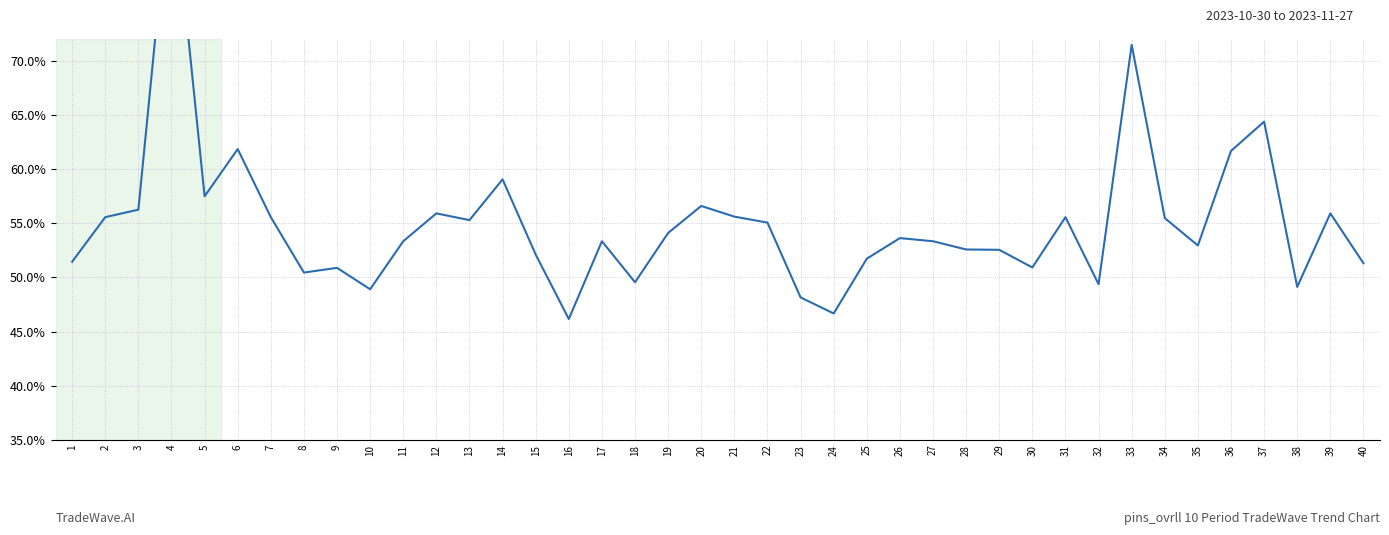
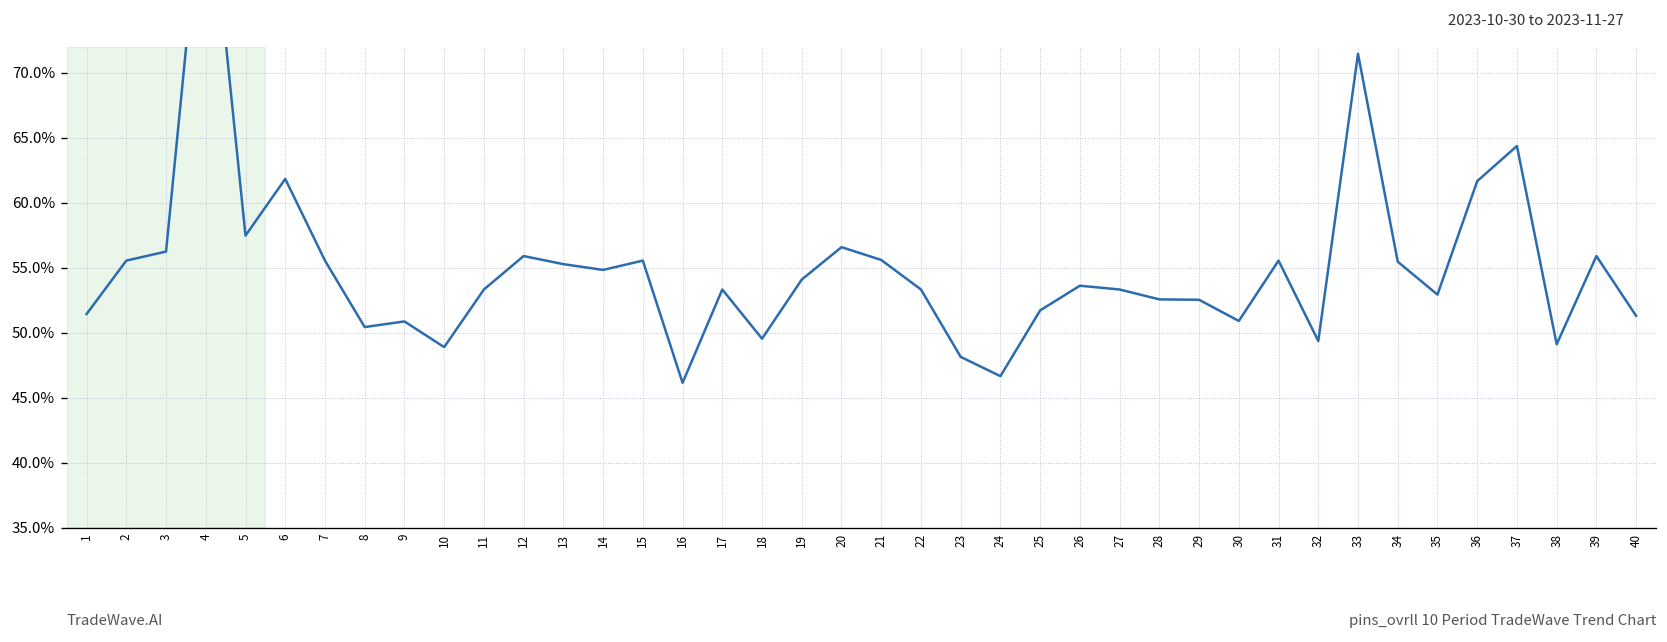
  {
    "1": "51.4%",
    "2": "55.6%",
    "3": "56.3%",
    "5": "57.5%",
    "6": "61.8%",
    "7": "55.6%",
    "8": "50.4%",
    "9": "50.9%",
    "10": "48.9%",
    "11": "53.3%",
    "12": "55.9%",
    "13": "55.3%",
-   "14": "59.0%",
-   "15": "52.1%",
+   "14": "54.8%",
+   "15": "55.6%",
    "16": "46.2%",
    "17": "53.3%",
    "18": "49.5%",
    "19": "54.1%",
    "20": "56.6%",
    "21": "55.6%",
-   "22": "55.1%",
+   "22": "53.3%",
    "23": "48.1%",
    "24": "46.7%",
    "25": "51.7%",
    "26": "53.6%",
    "27": "53.3%",
    "28": "52.6%",
    "29": "52.5%",
    "30": "50.9%",
    "31": "55.6%",
    "32": "49.4%",
    "33": "71.5%",
    "34": "55.5%",
    "35": "52.9%",
    "36": "61.7%",
    "37": "64.4%",
    "38": "49.1%",
    "39": "55.9%",
    "40": "51.3%"
  }
